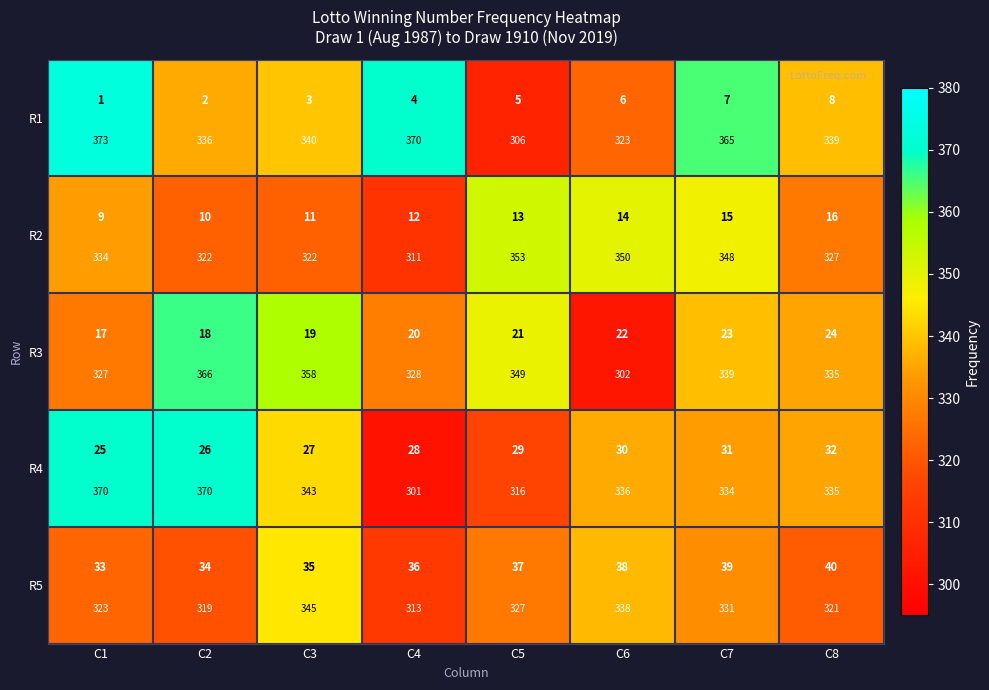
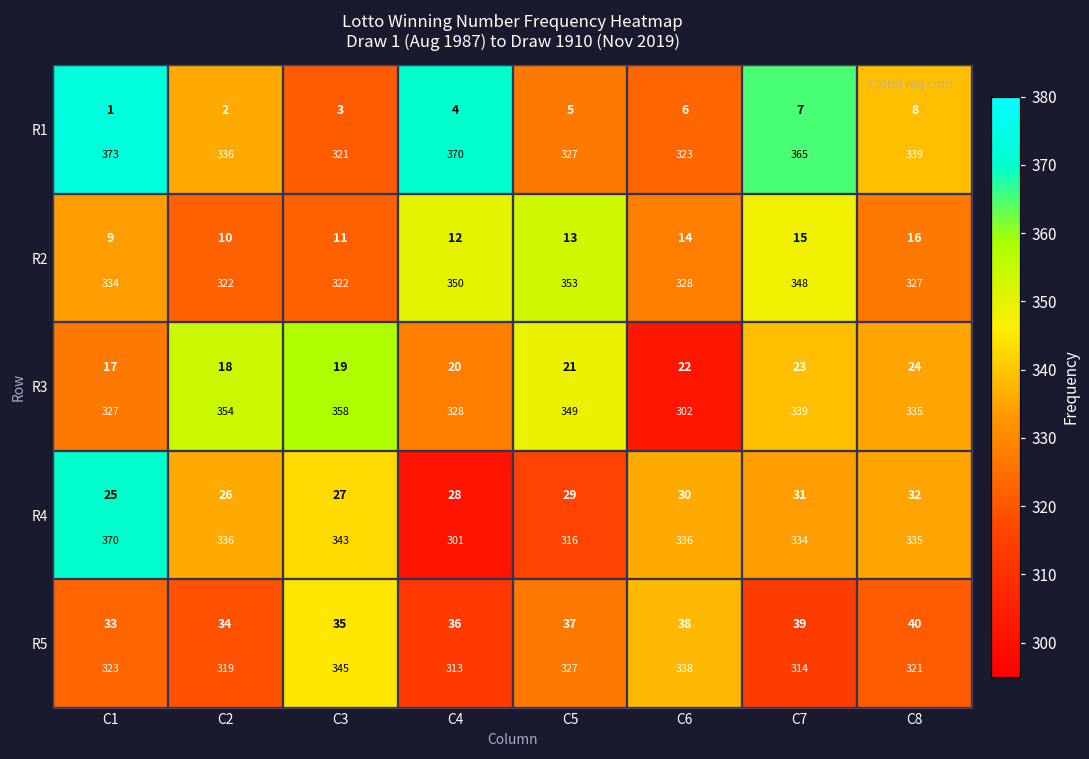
  {
    "R1": {
-     "C3": 340,
-     "C5": 306
+     "C3": 321,
+     "C5": 327
    },
    "R2": {
-     "C4": 311,
-     "C6": 350
+     "C4": 350,
+     "C6": 328
    },
    "R3": {
-     "C2": 366
+     "C2": 354
    },
    "R4": {
-     "C2": 370
+     "C2": 336
    },
    "R5": {
-     "C7": 331
+     "C7": 314
    }
  }
